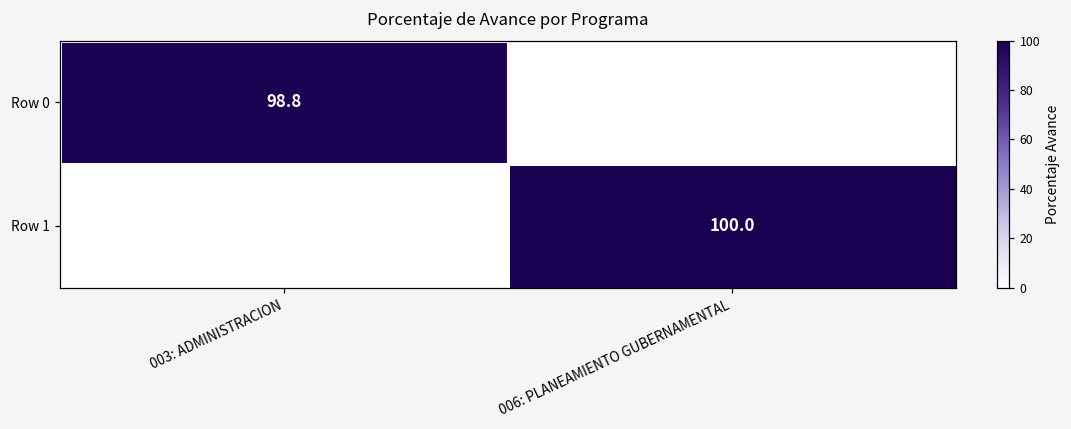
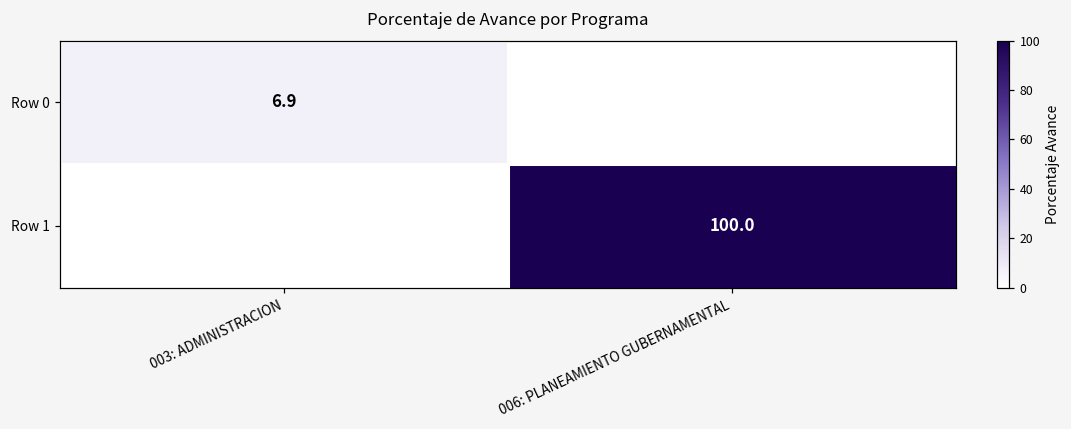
  {
    "Row 0": {
-     "003: ADMINISTRACION": 98.8
+     "003: ADMINISTRACION": 6.9
    },
    "Row 1": {
      "006: PLANEAMIENTO GUBERNAMENTAL": 100.0
    }
  }
